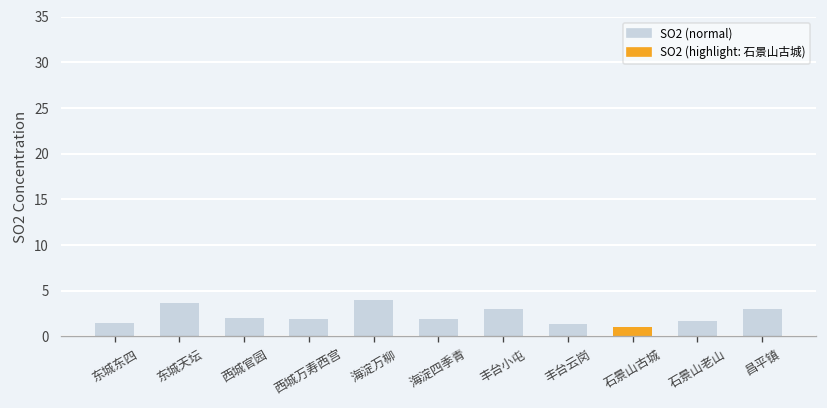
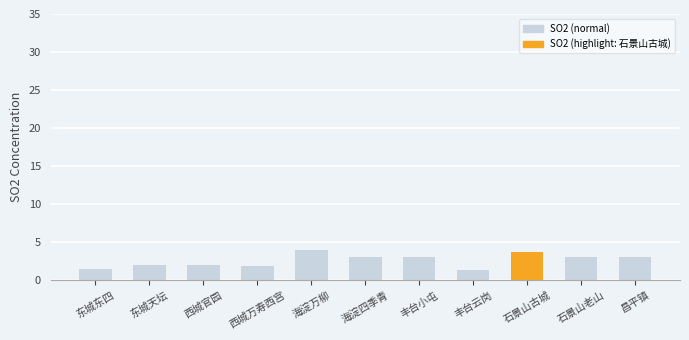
  {
    "东城东四": 2,
-   "东城天坛": 4,
+   "东城天坛": 2,
    "西城官园": 2,
    "西城万寿西宫": 2,
    "海淀万柳": 4,
-   "海淀四季青": 2,
+   "海淀四季青": 3,
    "丰台小屯": 3,
    "丰台云岗": 1,
-   "石景山古城": 1,
-   "石景山老山": 2,
+   "石景山古城": 4,
+   "石景山老山": 3,
    "昌平镇": 3
  }
